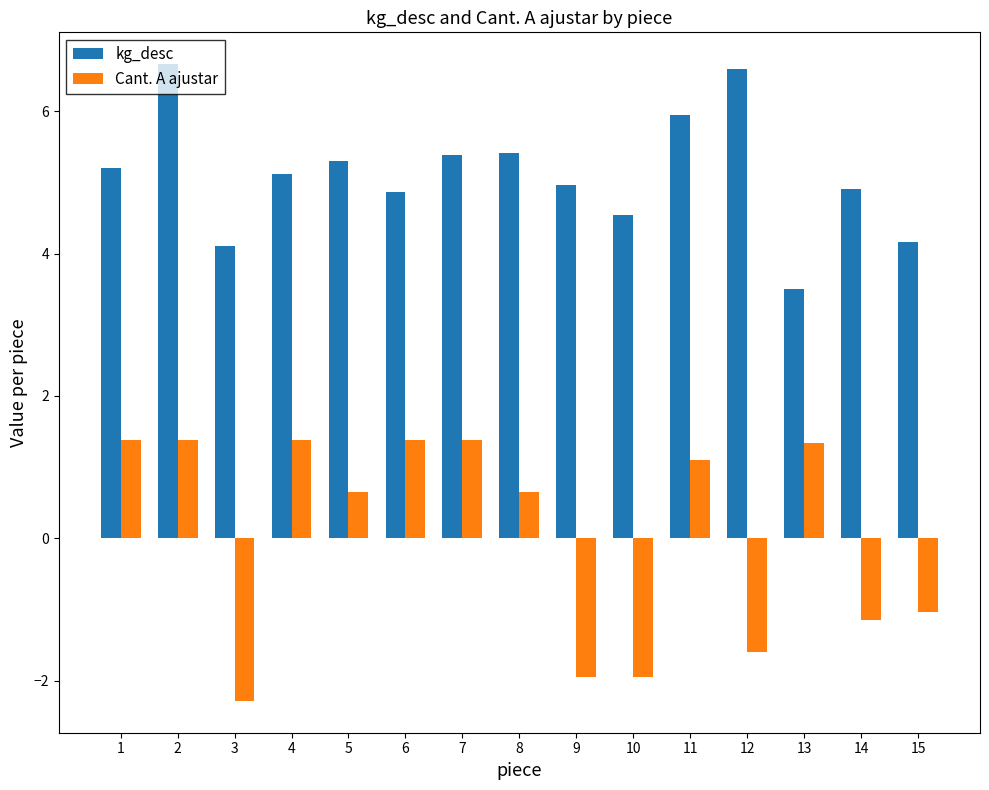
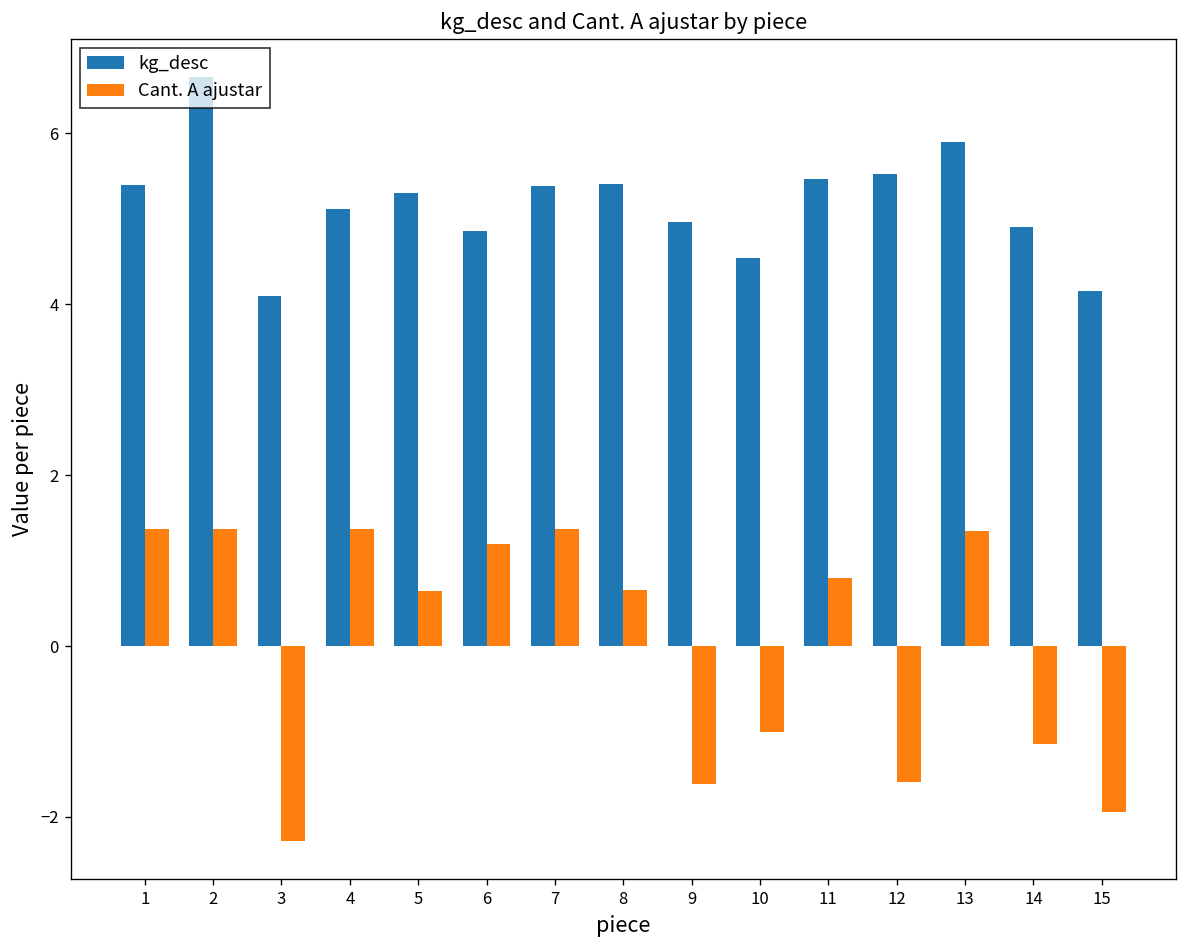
  {
    "kg_desc": {
-     "1": 5.2,
+     "1": 5.4,
      "3": 4.1,
      "4": 5.1,
      "5": 5.3,
      "6": 4.9,
      "7": 5.4,
      "8": 5.4,
      "9": 5.0,
      "10": 4.5,
-     "11": 5.9,
-     "12": 6.6,
-     "13": 3.5,
+     "11": 5.5,
+     "12": 5.5,
+     "13": 5.9,
      "14": 4.9,
      "15": 4.2
    },
    "Cant. A ajustar": {
      "1": 1.4,
      "2": 1.4,
      "3": -2.3,
      "4": 1.4,
      "5": 0.7,
-     "6": 1.4,
+     "6": 1.2,
      "7": 1.4,
      "8": 0.7,
-     "9": -1.9,
-     "10": -1.9,
-     "11": 1.1,
+     "9": -1.6,
+     "10": -1.0,
+     "11": 0.8,
      "12": -1.6,
      "13": 1.3,
      "14": -1.1,
-     "15": -1.0
+     "15": -1.9
    }
  }
